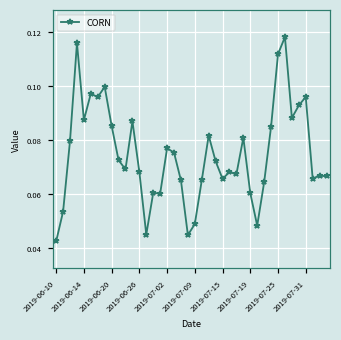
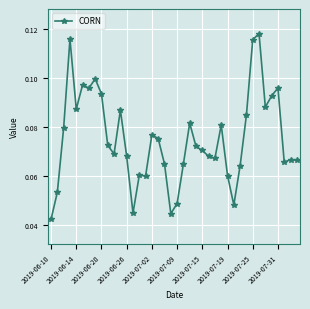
  {
    "2019-06-10": 0.043,
    "2019-06-14": 0.087,
-   "2019-06-20": 0.085,
+   "2019-06-20": 0.094,
    "2019-06-26": 0.068,
    "2019-07-02": 0.077,
    "2019-07-09": 0.049,
-   "2019-07-15": 0.066,
+   "2019-07-15": 0.071,
    "2019-07-19": 0.060,
-   "2019-07-25": 0.112,
+   "2019-07-25": 0.116,
    "2019-07-31": 0.096
  }
